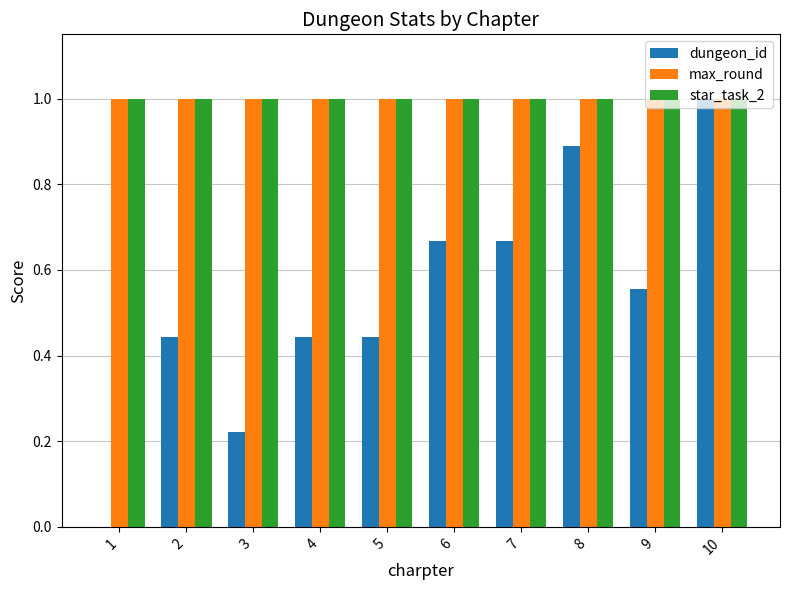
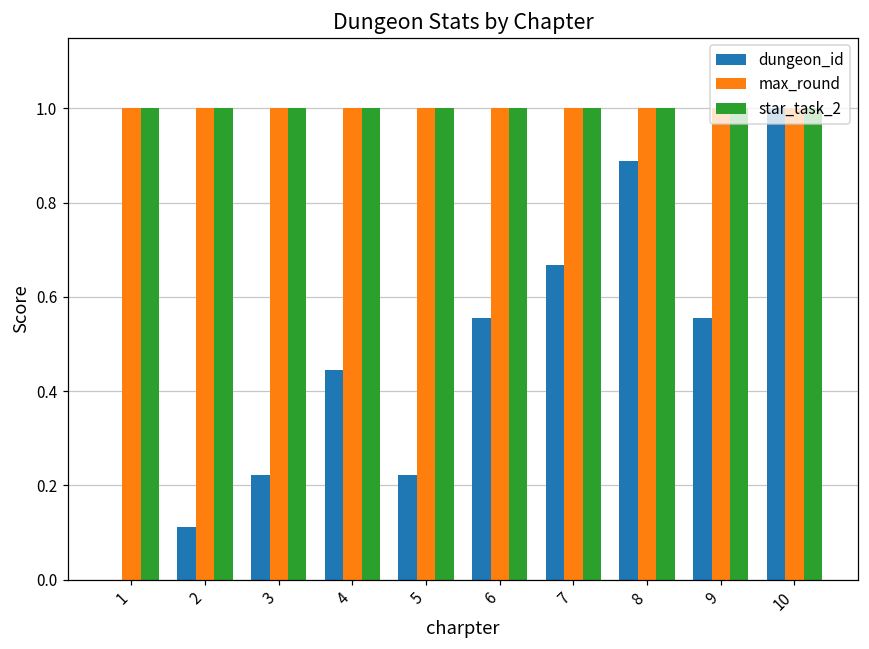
  {
    "dungeon_id": {
      "1": 0.00,
-     "2": 0.44,
+     "2": 0.11,
      "3": 0.22,
      "4": 0.44,
-     "5": 0.44,
-     "6": 0.67,
+     "5": 0.22,
+     "6": 0.56,
      "7": 0.67,
      "8": 0.89,
      "9": 0.56
    },
    "max_round": {
      "1": 1.00,
      "2": 1.00,
      "3": 1.00,
      "4": 1.00,
      "5": 1.00,
      "6": 1.00,
      "7": 1.00,
      "8": 1.00
    },
    "star_task_2": {
      "1": 1.00,
      "2": 1.00,
      "3": 1.00,
      "4": 1.00,
      "5": 1.00,
      "6": 1.00,
      "7": 1.00,
      "8": 1.00
    }
  }
